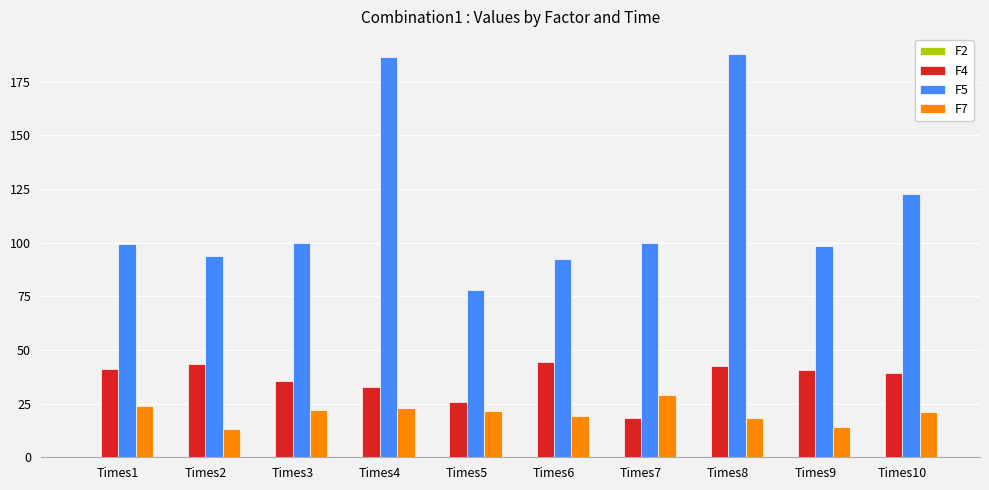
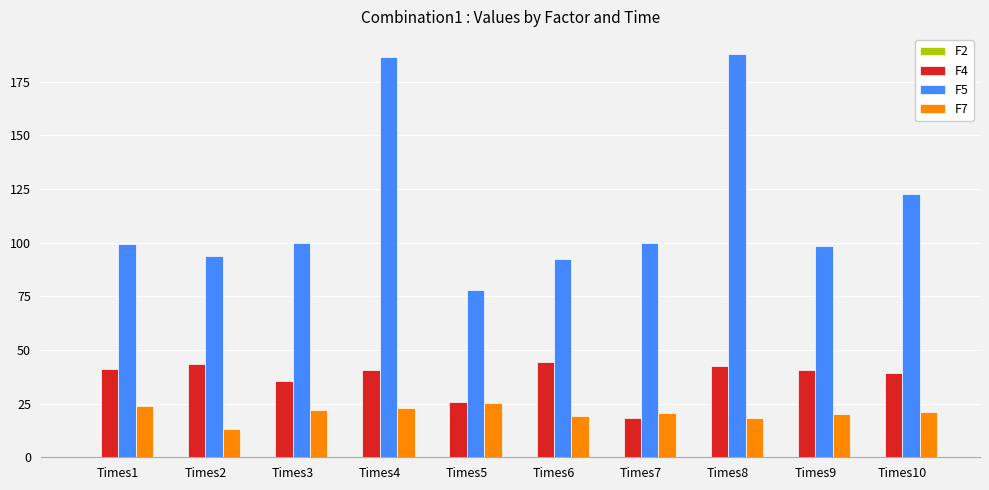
  {
    "F4": {
      "Times1": 41,
      "Times2": 44,
      "Times3": 36,
-     "Times4": 33,
+     "Times4": 41,
      "Times5": 26,
      "Times6": 45,
      "Times7": 18,
      "Times8": 42,
      "Times9": 41,
      "Times10": 39
    },
    "F5": {
      "Times1": 100,
      "Times2": 94,
      "Times3": 100,
      "Times4": 187,
      "Times5": 78,
      "Times6": 92,
      "Times7": 100,
      "Times8": 188,
      "Times9": 99,
      "Times10": 123
    },
    "F7": {
      "Times1": 24,
      "Times2": 13,
      "Times3": 22,
      "Times4": 23,
-     "Times5": 21,
+     "Times5": 25,
      "Times6": 19,
-     "Times7": 29,
+     "Times7": 21,
      "Times8": 18,
-     "Times9": 14,
+     "Times9": 20,
      "Times10": 21
    }
  }
